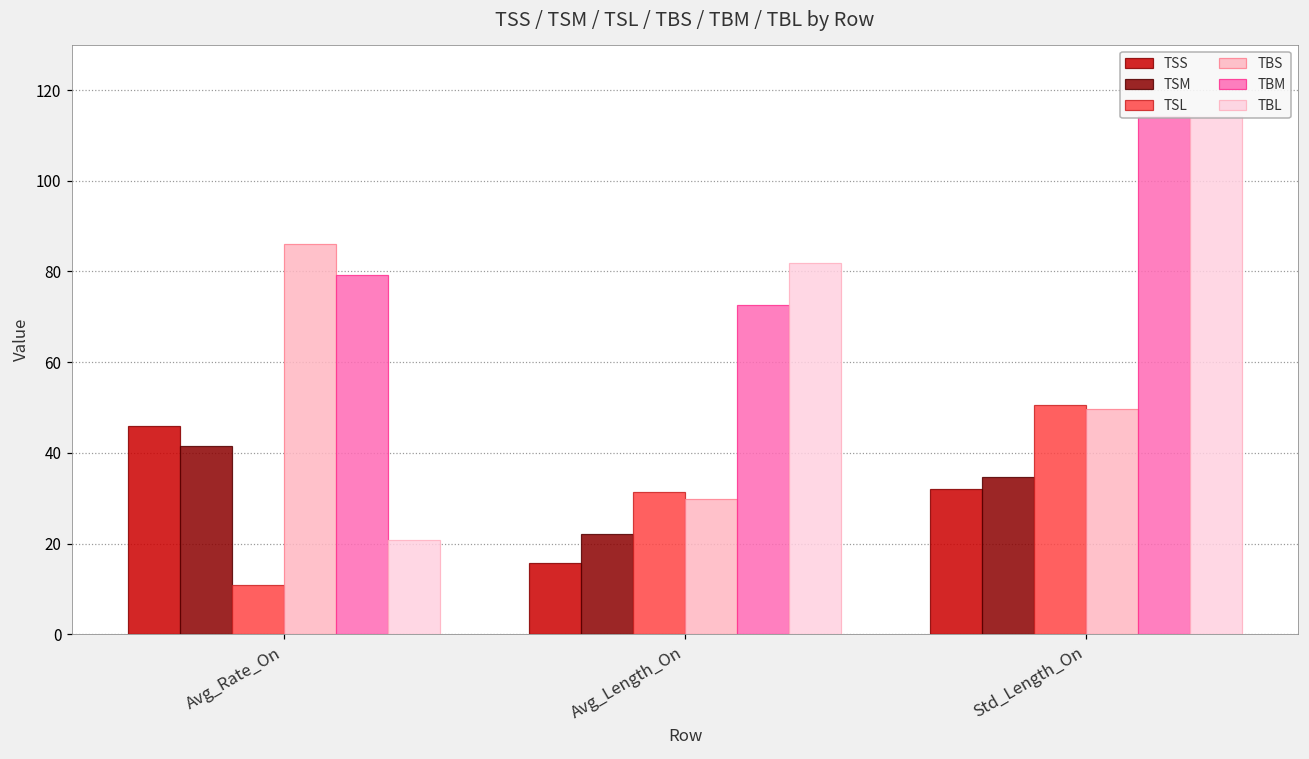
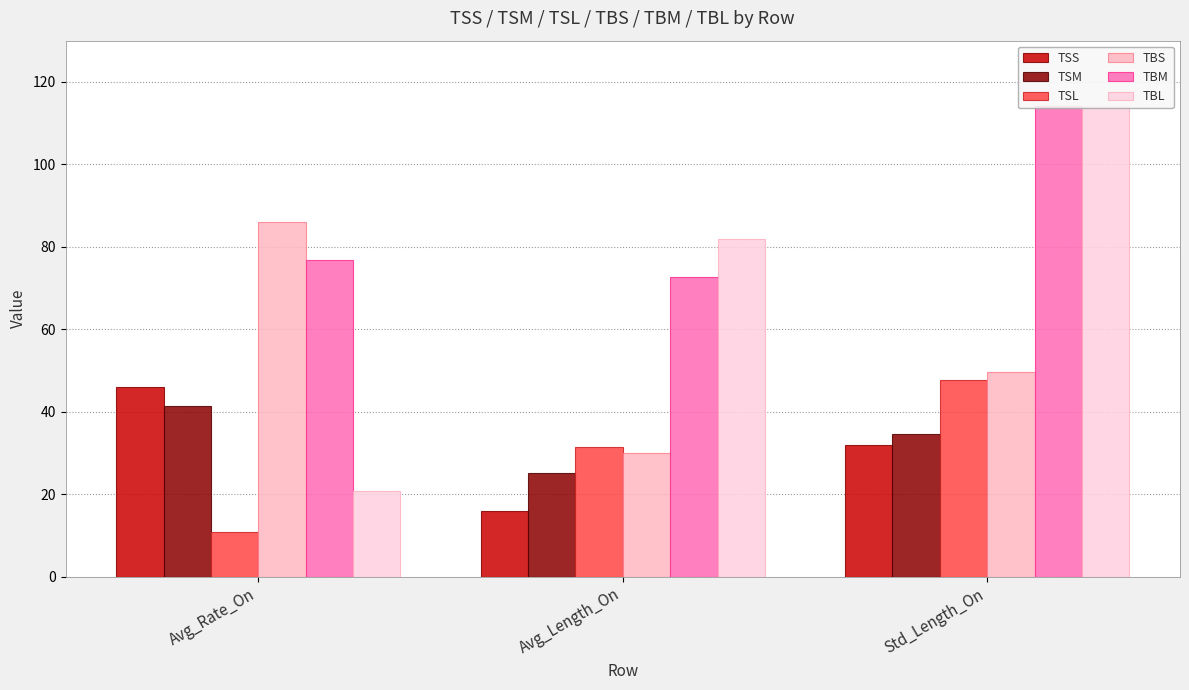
  {
    "TSS": {
      "Avg_Rate_On": 46,
      "Avg_Length_On": 16,
      "Std_Length_On": 32
    },
    "TSM": {
      "Avg_Rate_On": 41,
-     "Avg_Length_On": 22,
+     "Avg_Length_On": 25,
      "Std_Length_On": 35
    },
    "TSL": {
      "Avg_Rate_On": 11,
      "Avg_Length_On": 31,
-     "Std_Length_On": 51
+     "Std_Length_On": 48
    },
    "TBM": {
-     "Avg_Rate_On": 79,
+     "Avg_Rate_On": 77,
      "Avg_Length_On": 73
    }
  }
